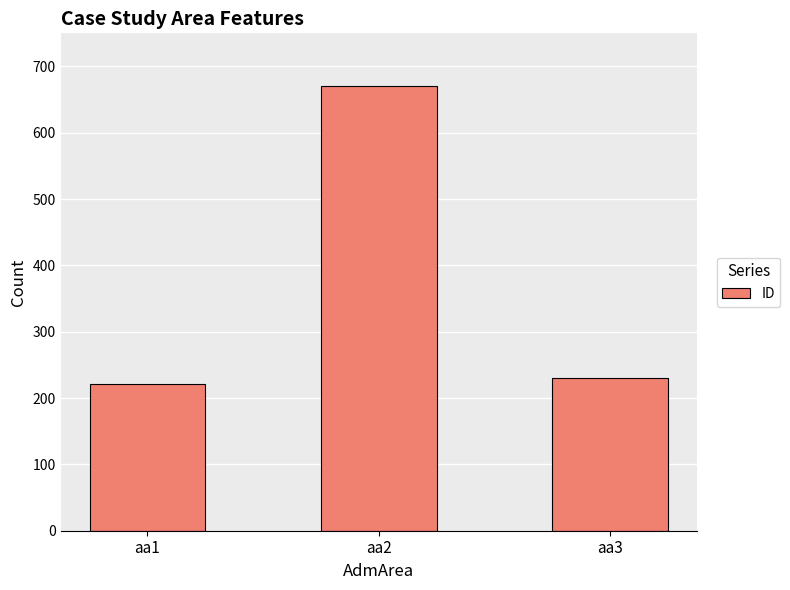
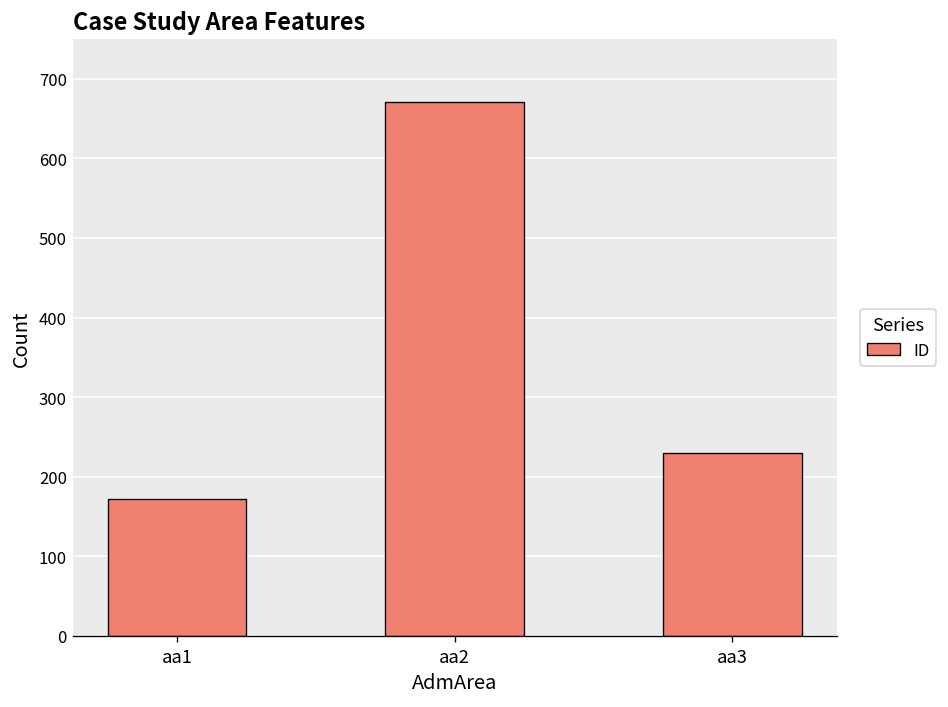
  {
-   "aa1": 220,
+   "aa1": 170,
    "aa2": 670,
    "aa3": 230
  }
